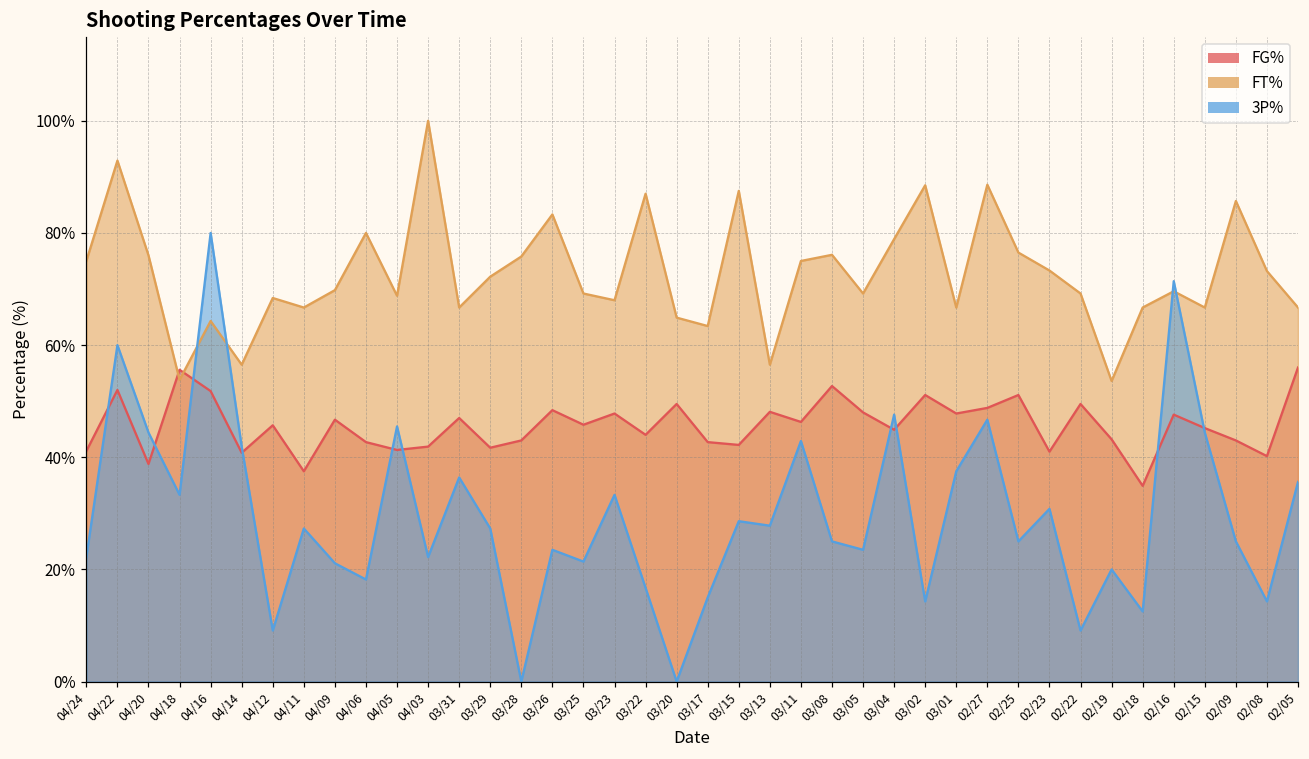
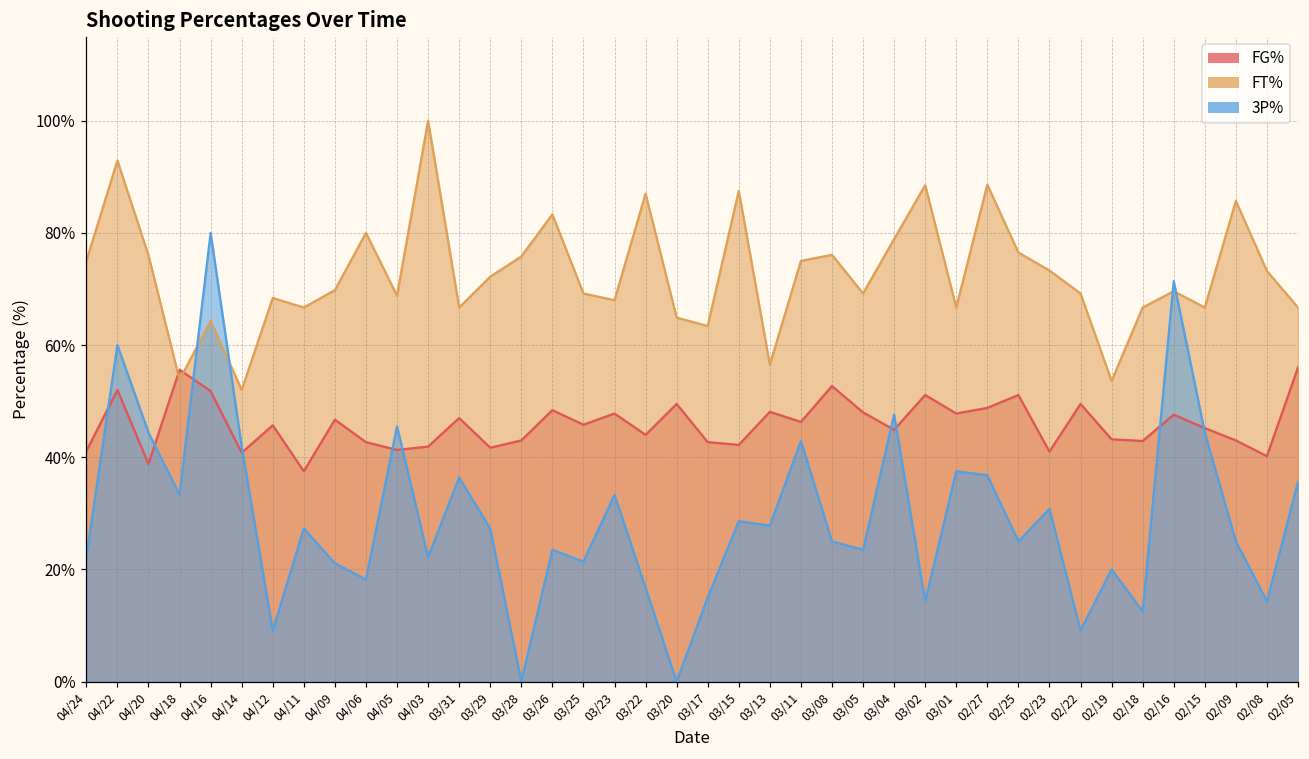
  {
    "FG%": {
      "04/24": "41%",
      "04/22": "52%",
      "04/20": "39%",
      "04/18": "56%",
      "04/16": "52%",
      "04/14": "41%",
      "04/12": "46%",
      "04/11": "38%",
      "04/09": "47%",
      "04/06": "43%",
      "04/05": "41%",
      "04/03": "42%",
      "03/31": "47%",
      "03/29": "42%",
      "03/28": "43%",
      "03/26": "48%",
      "03/25": "46%",
      "03/23": "48%",
      "03/22": "44%",
      "03/20": "50%",
      "03/17": "43%",
      "03/15": "42%",
      "03/13": "48%",
      "03/11": "46%",
      "03/08": "53%",
      "03/05": "48%",
      "03/04": "45%",
      "03/02": "51%",
      "03/01": "48%",
      "02/27": "49%",
      "02/25": "51%",
      "02/23": "41%",
      "02/22": "50%",
      "02/19": "43%",
-     "02/18": "35%",
+     "02/18": "43%",
      "02/16": "48%",
      "02/15": "45%",
      "02/09": "43%",
      "02/08": "40%",
      "02/05": "56%"
    },
    "FT%": {
      "04/24": "75%",
      "04/22": "93%",
      "04/20": "76%",
      "04/18": "54%",
      "04/16": "64%",
-     "04/14": "57%",
+     "04/14": "52%",
      "04/12": "68%",
      "04/11": "67%",
      "04/09": "70%",
      "04/06": "80%",
      "04/05": "69%",
      "04/03": "100%",
      "03/31": "67%",
      "03/29": "72%",
      "03/28": "76%",
      "03/26": "83%",
      "03/25": "69%",
      "03/23": "68%",
      "03/22": "87%",
      "03/20": "65%",
      "03/17": "63%",
      "03/15": "88%",
      "03/13": "57%",
      "03/11": "75%",
      "03/08": "76%",
      "03/05": "69%",
      "03/04": "79%",
      "03/02": "89%",
      "03/01": "67%",
      "02/27": "89%",
      "02/25": "77%",
      "02/23": "73%",
      "02/22": "69%",
      "02/19": "54%",
      "02/18": "67%",
      "02/16": "70%",
      "02/15": "67%",
      "02/09": "86%",
      "02/08": "73%",
      "02/05": "67%"
    },
    "3P%": {
      "04/24": "22%",
      "04/22": "60%",
      "04/20": "44%",
      "04/18": "33%",
      "04/16": "80%",
      "04/14": "42%",
      "04/12": "9%",
      "04/11": "27%",
      "04/09": "21%",
      "04/06": "18%",
      "04/05": "46%",
      "04/03": "22%",
      "03/31": "36%",
      "03/29": "27%",
      "03/28": "0%",
      "03/26": "24%",
      "03/25": "21%",
      "03/23": "33%",
      "03/22": "17%",
      "03/20": "0%",
      "03/17": "15%",
      "03/15": "29%",
      "03/13": "28%",
      "03/11": "43%",
      "03/08": "25%",
      "03/05": "24%",
      "03/04": "48%",
      "03/02": "14%",
      "03/01": "38%",
-     "02/27": "47%",
+     "02/27": "37%",
      "02/25": "25%",
      "02/23": "31%",
      "02/22": "9%",
      "02/19": "20%",
      "02/18": "13%",
      "02/16": "71%",
      "02/15": "44%",
      "02/09": "25%",
      "02/08": "14%",
      "02/05": "36%"
    }
  }
